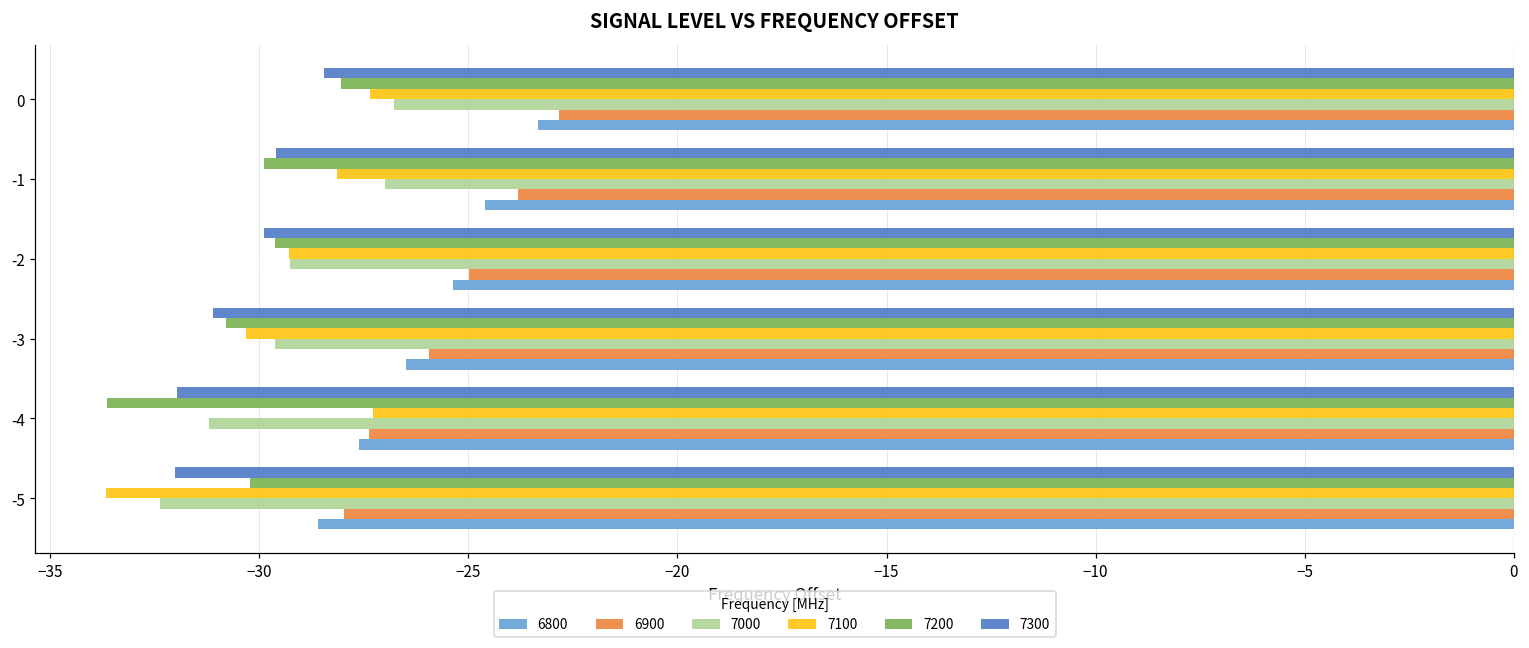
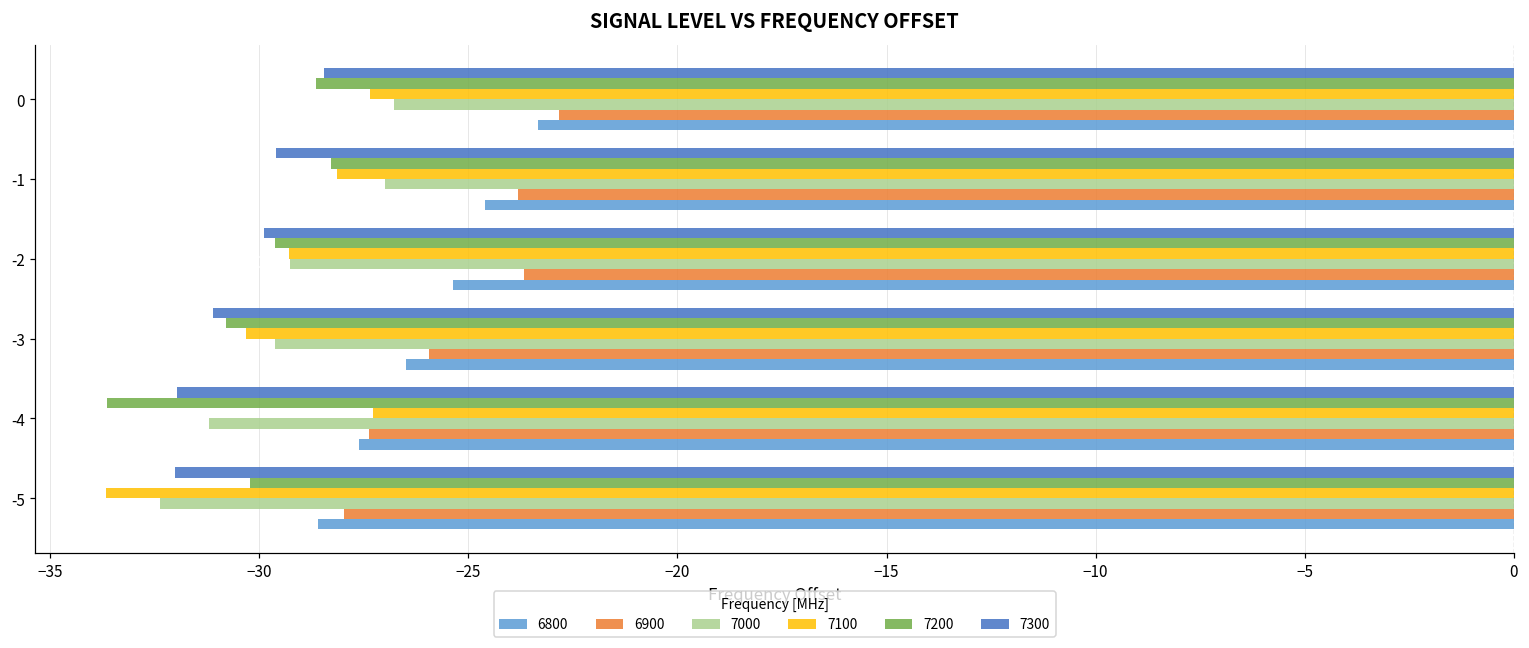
  {
    "6900": {
      "0": -22.8,
      "-1": -23.8,
-     "-2": -25.0,
+     "-2": -23.7,
      "-3": -25.9,
      "-4": -27.4,
      "-5": -28.0
    },
    "7000": {
      "0": -26.8,
      "-1": -27.0,
      "-2": -29.3,
      "-3": -29.6,
      "-4": -31.2,
      "-5": -32.4
    },
    "7100": {
      "0": -27.3,
      "-1": -28.2,
      "-2": -29.3,
      "-3": -30.3,
      "-4": -27.3,
      "-5": -33.7
    },
    "7200": {
-     "0": -28.0,
-     "-1": -29.9,
+     "0": -28.7,
+     "-1": -28.3,
      "-2": -29.6,
      "-3": -30.8,
      "-4": -33.6,
      "-5": -30.2
    }
  }
